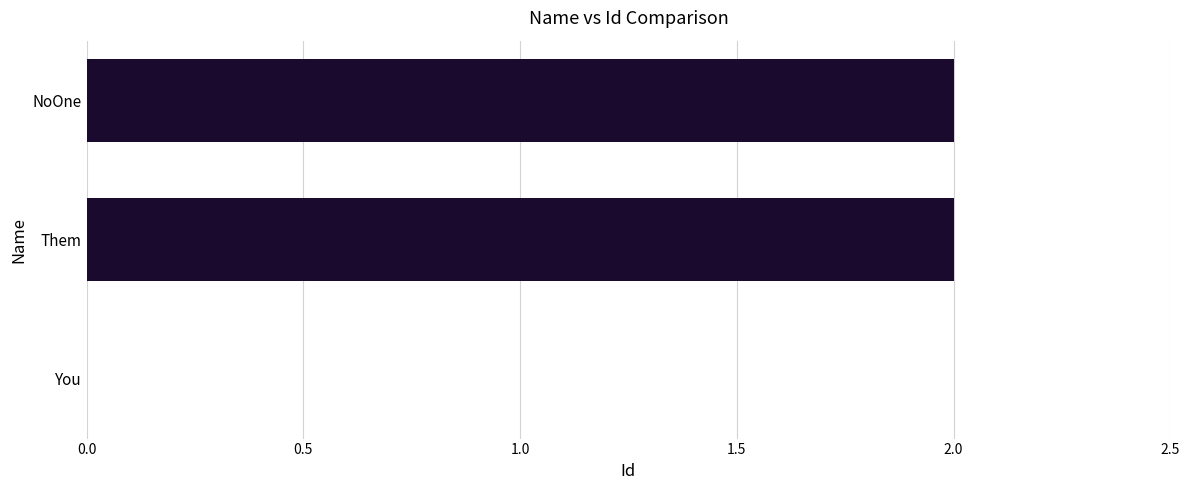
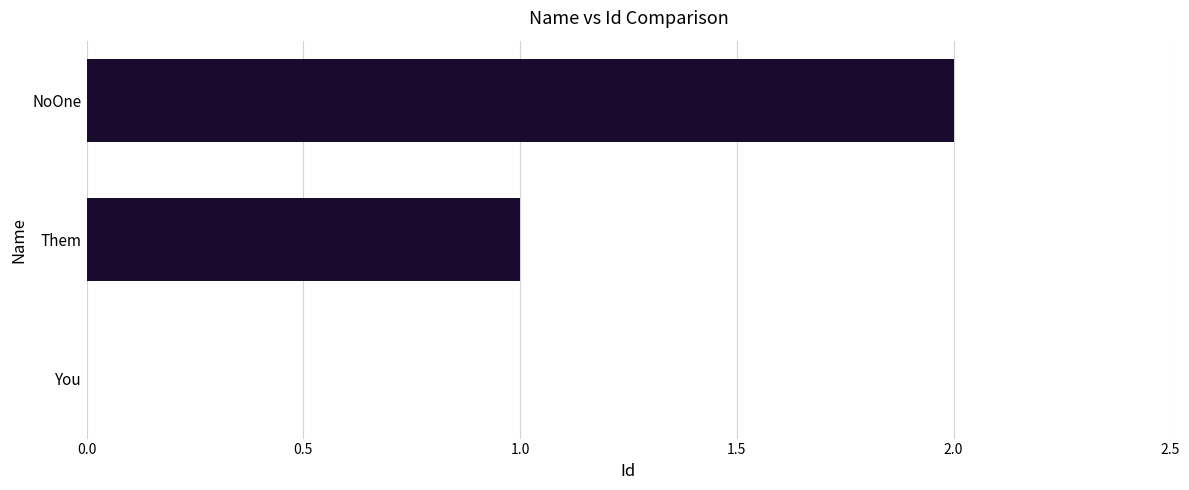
  {
    "NoOne": 2,
-   "Them": 2,
+   "Them": 1,
    "You": 0
  }
